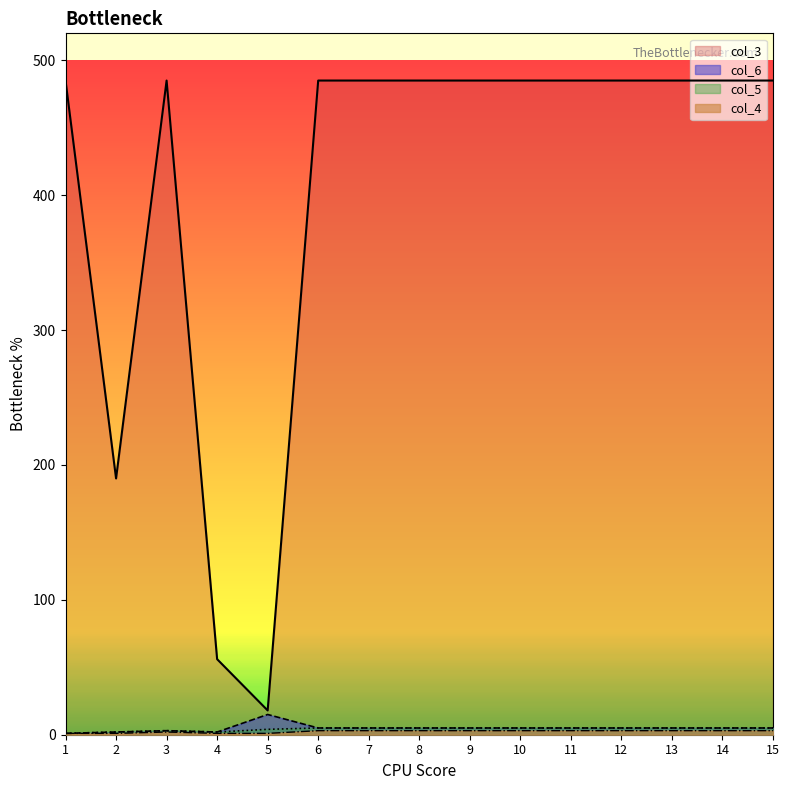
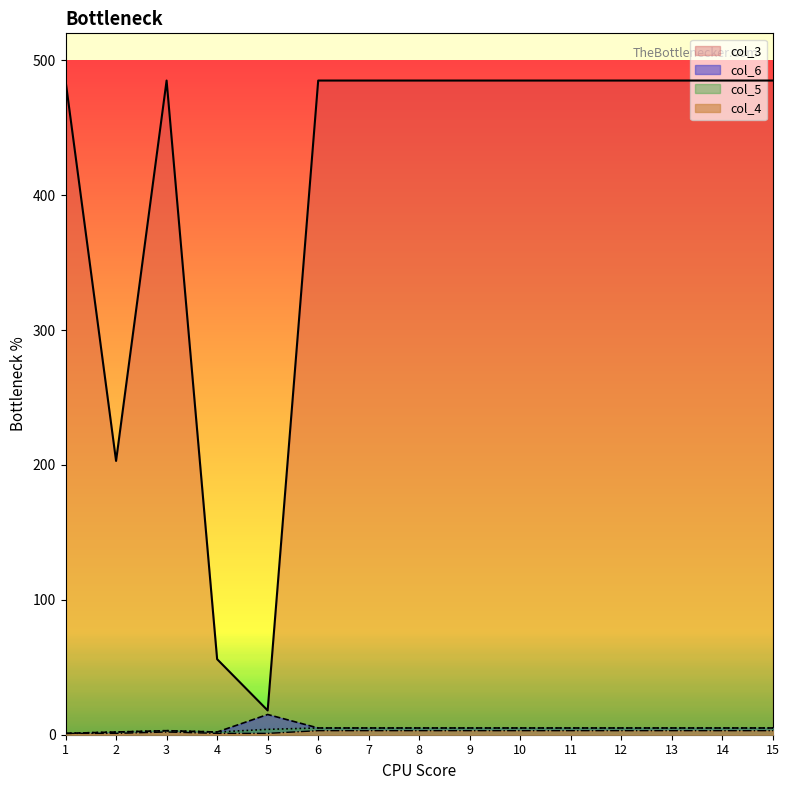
  {
    "col_3": {
      "1": 485,
-     "2": 190,
+     "2": 203,
      "3": 485,
      "4": 56,
      "5": 18,
      "6": 485,
      "7": 485,
      "8": 485,
      "9": 485,
      "10": 485,
      "11": 485,
      "12": 485,
      "13": 485,
      "15": 485
    },
    "col_6": {
      "5": 15
    },
    "col_5": {
      "5": 4
    },
    "col_4": {
      "5": 1,
      "6": 3,
      "7": 3,
      "8": 3,
      "9": 3,
      "10": 3,
      "11": 3,
      "12": 3,
      "13": 3,
      "14": 3,
      "15": 3
    }
  }
